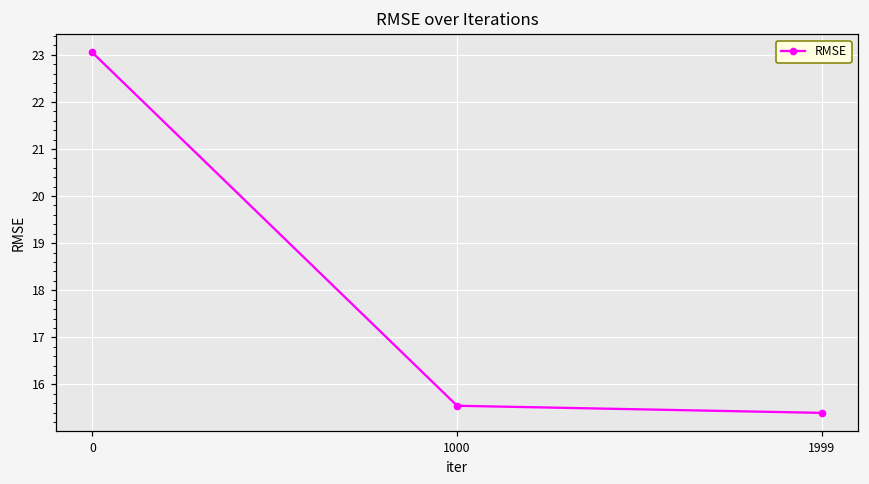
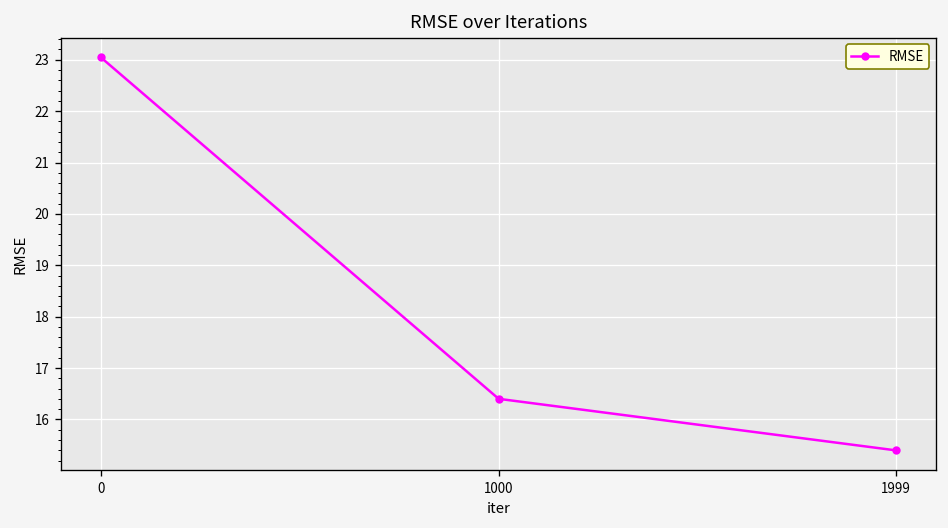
  {
    "0": 23.0,
-   "1000": 15.5,
+   "1000": 16.4,
    "1999": 15.4
  }
